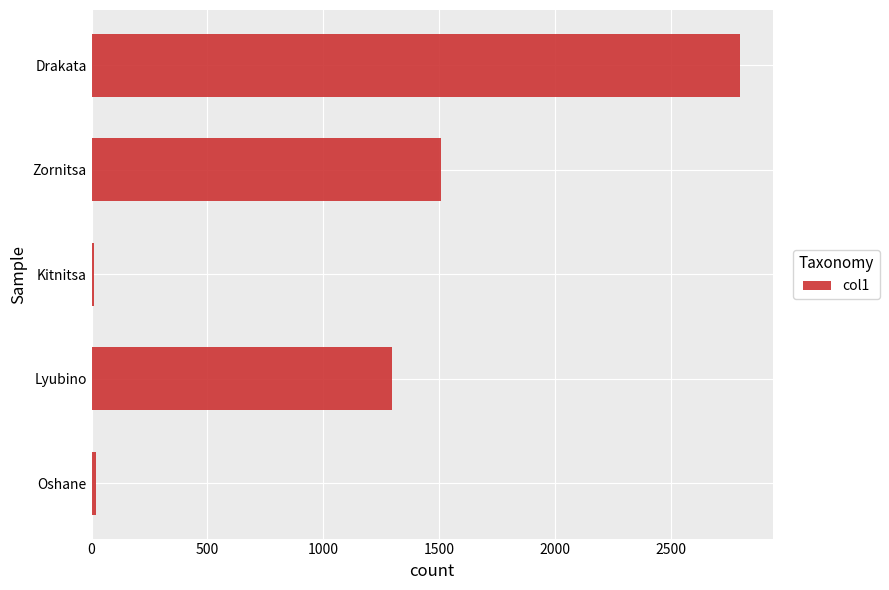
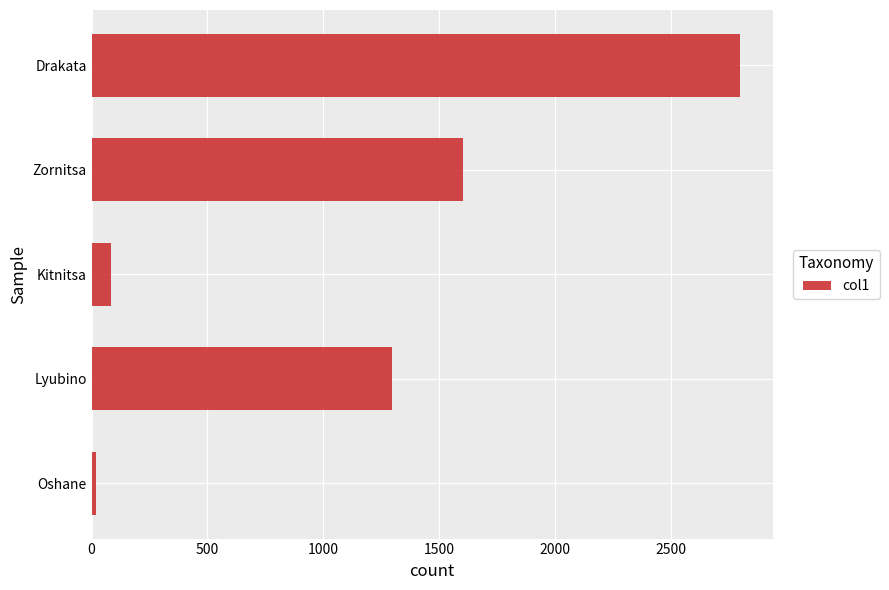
  {
    "Drakata": 2800,
-   "Zornitsa": 1510,
-   "Kitnitsa": 10,
+   "Zornitsa": 1600,
+   "Kitnitsa": 80,
    "Lyubino": 1290,
    "Oshane": 20
  }
